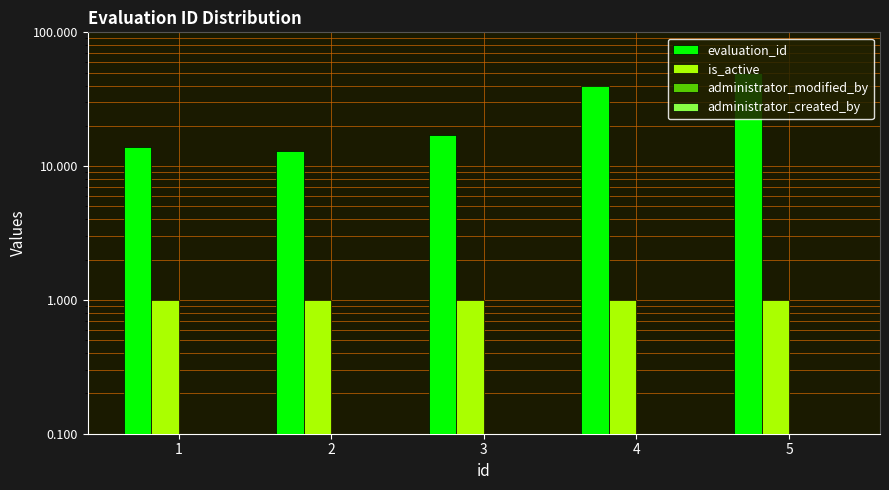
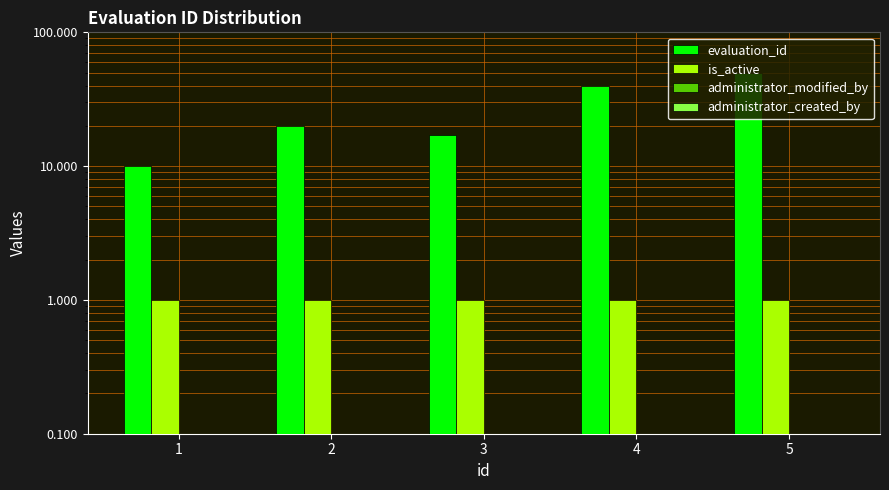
  {
    "evaluation_id": {
-     "1": 14,
-     "2": 13,
+     "1": 10,
+     "2": 20,
      "3": 17,
      "4": 40
    },
    "is_active": {
      "1": 1,
      "2": 1,
      "3": 1,
      "4": 1,
      "5": 1
    }
  }
